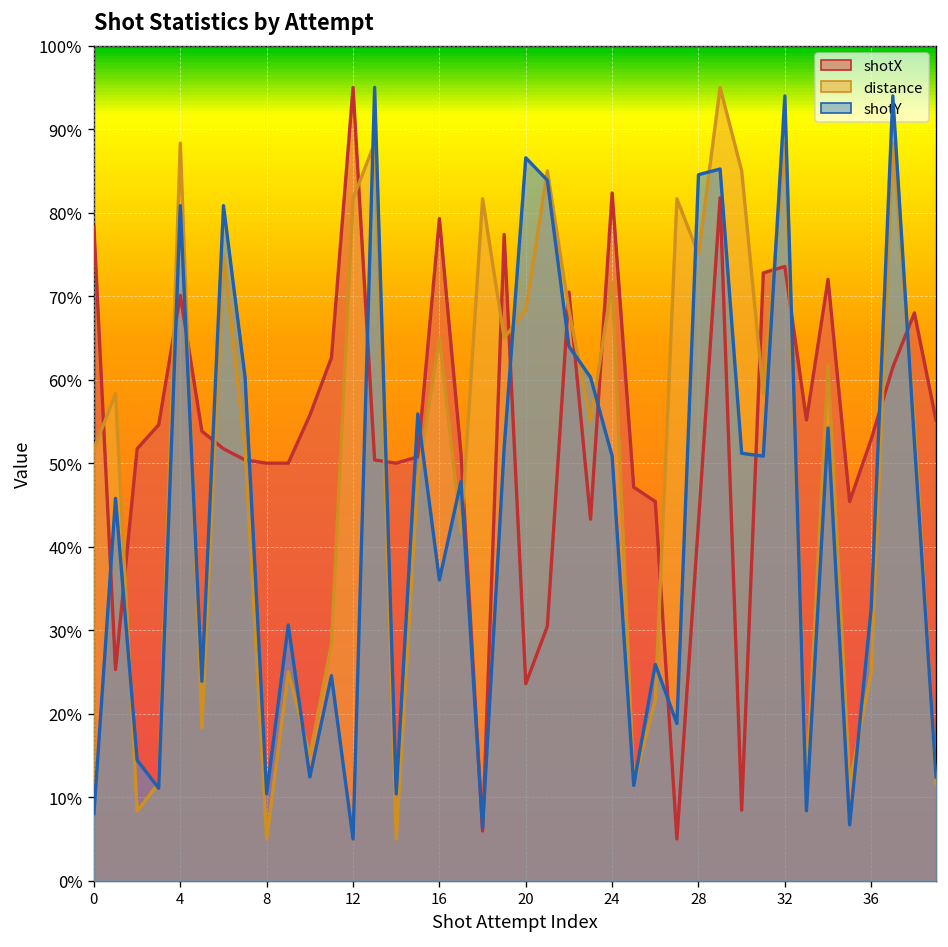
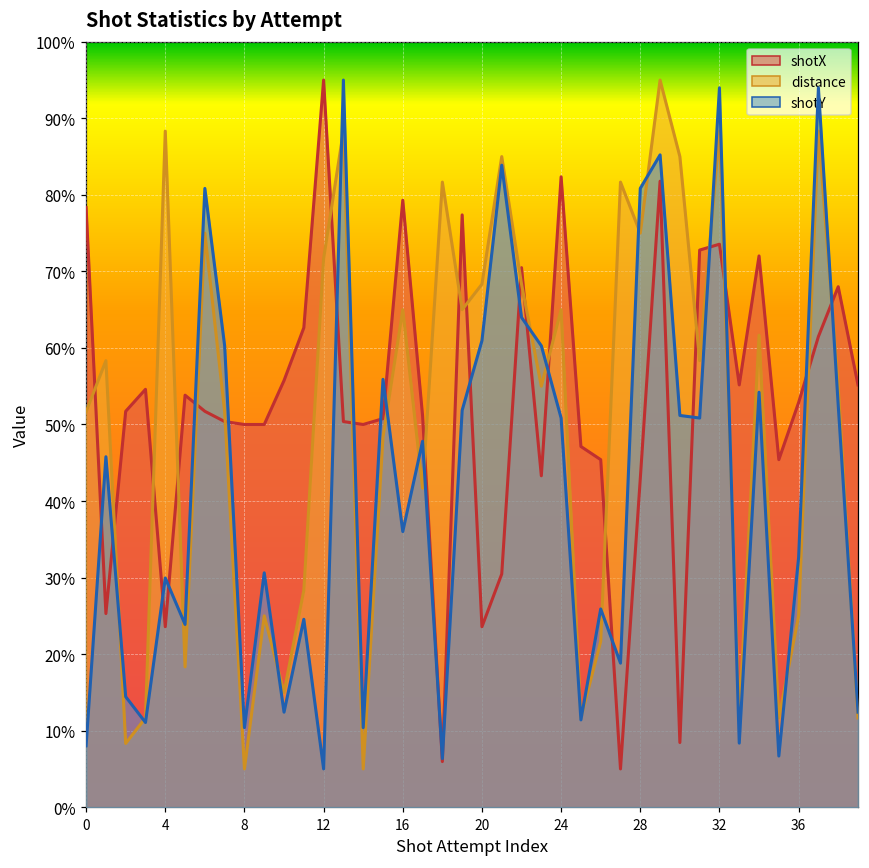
  {
    "shotX": {
      "0": "78%",
-     "4": "70%",
+     "4": "24%",
      "8": "50%",
      "12": "95%",
      "16": "79%",
      "20": "24%",
      "24": "82%",
      "28": "43%",
      "32": "74%",
      "36": "53%"
    },
    "distance": {
      "0": "52%",
      "4": "88%",
      "8": "5%",
-     "12": "82%",
+     "12": "72%",
      "16": "65%",
      "20": "68%",
-     "24": "72%",
+     "24": "65%",
      "28": "75%",
      "32": "88%",
      "36": "25%"
    },
    "shotY": {
      "0": "8%",
-     "4": "81%",
+     "4": "30%",
      "8": "10%",
      "12": "5%",
      "16": "36%",
-     "20": "87%",
+     "20": "61%",
      "24": "51%",
-     "28": "85%",
+     "28": "81%",
      "32": "94%",
      "36": "33%"
    }
  }
